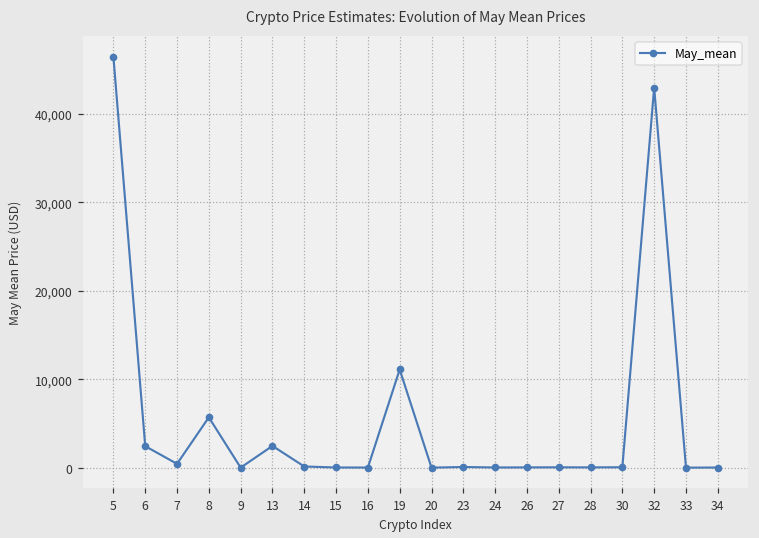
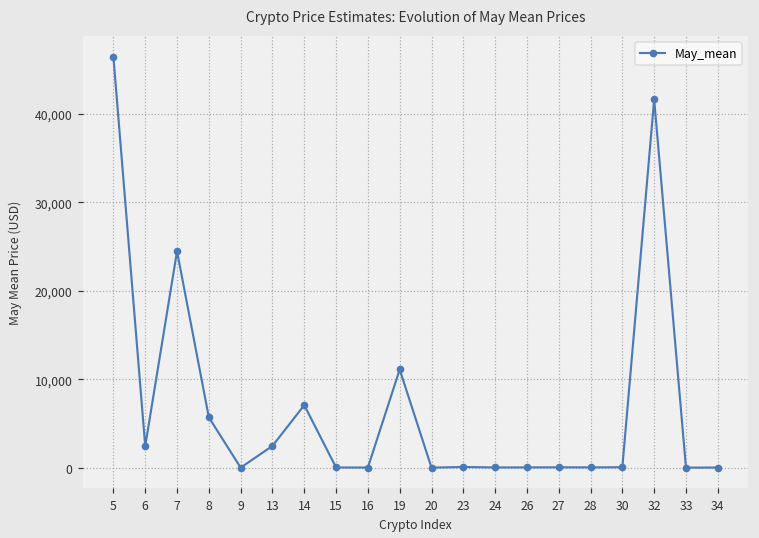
  {
    "5": "46,000",
    "6": "2,000",
-   "7": "0",
+   "7": "24,000",
    "8": "6,000",
    "9": "0",
    "13": "2,000",
-   "14": "0",
+   "14": "7,000",
    "15": "0",
    "16": "0",
    "19": "11,000",
    "20": "0",
    "23": "0",
    "24": "0",
    "26": "0",
    "27": "0",
    "28": "0",
    "30": "0",
-   "32": "43,000",
+   "32": "42,000",
    "33": "0",
    "34": "0"
  }
